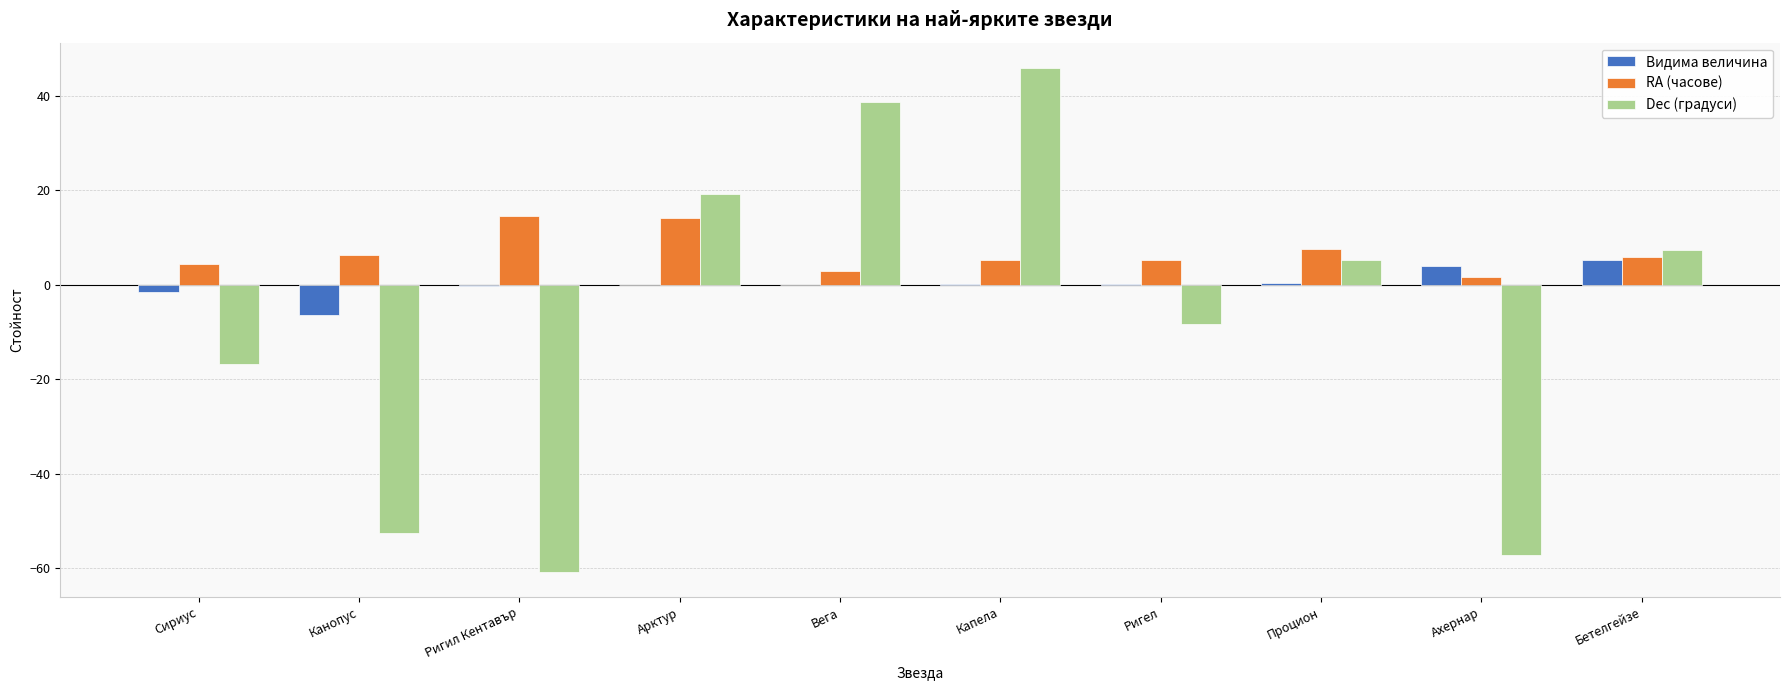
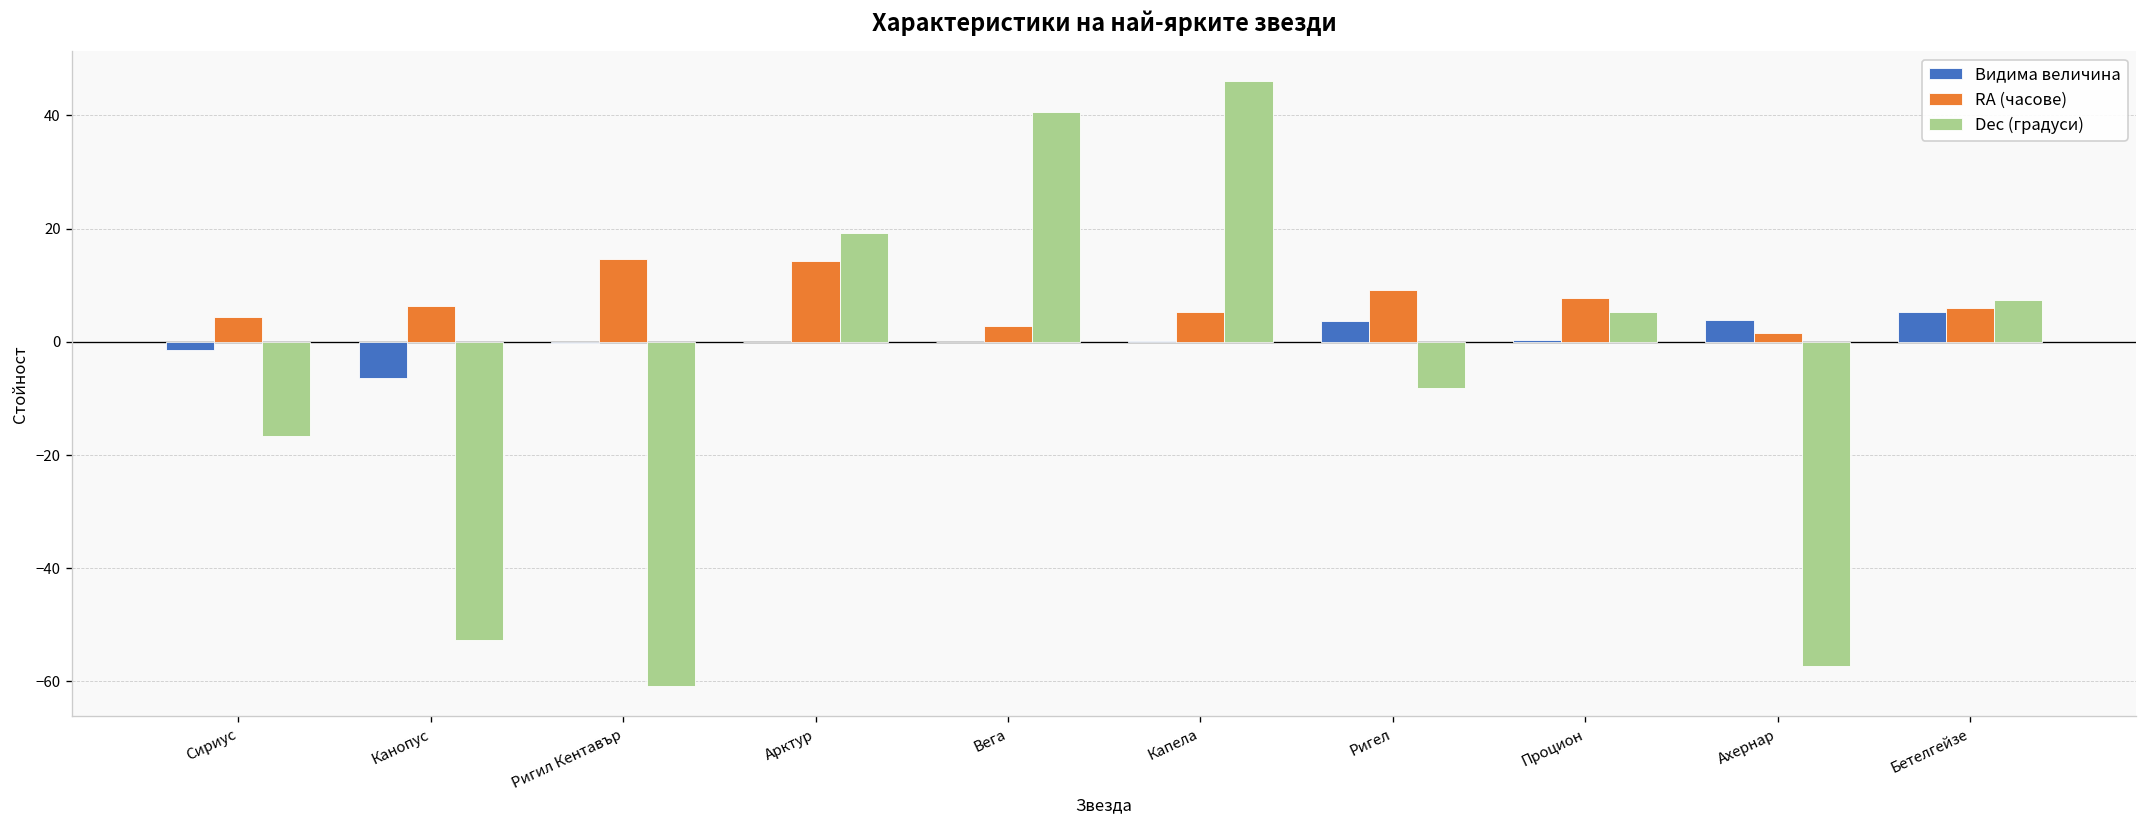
  {
    "Видима величина": {
      "Сириус": -1,
      "Канопус": -6,
-     "Ригел": 0,
+     "Ригел": 4,
      "Ахернар": 4,
      "Бетелгейзе": 5
    },
    "RA (часове)": {
      "Сириус": 4,
      "Канопус": 6,
      "Ригил Кентавър": 15,
      "Арктур": 14,
      "Вега": 3,
      "Капела": 5,
-     "Ригел": 5,
+     "Ригел": 9,
      "Процион": 8,
      "Ахернар": 2,
      "Бетелгейзе": 6
    },
    "Dec (градуси)": {
      "Сириус": -17,
      "Канопус": -53,
      "Ригил Кентавър": -61,
      "Арктур": 19,
-     "Вега": 39,
+     "Вега": 41,
      "Капела": 46,
      "Ригел": -8,
      "Процион": 5,
      "Ахернар": -57,
      "Бетелгейзе": 7
    }
  }
